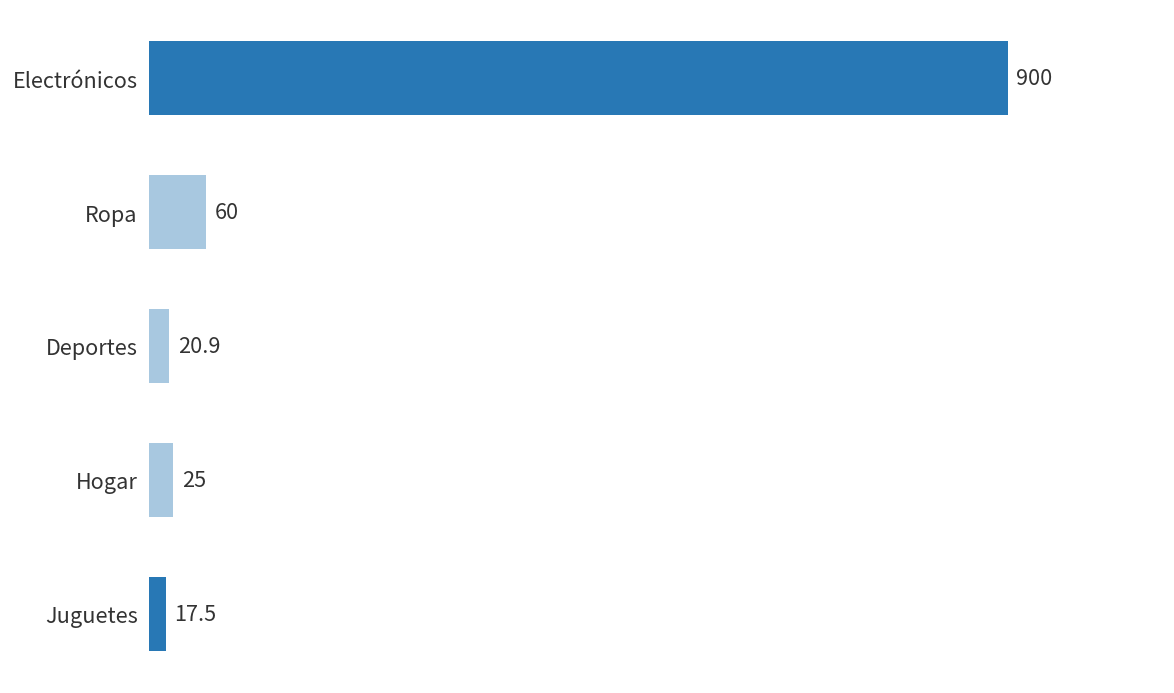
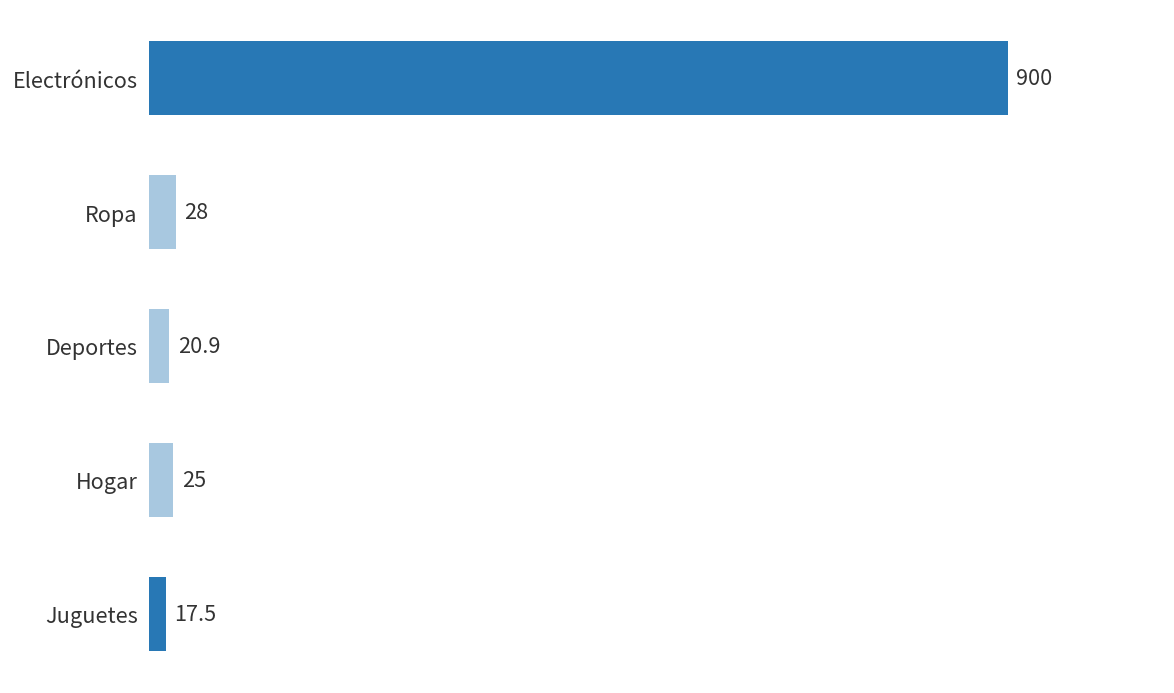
  {
    "Electrónicos": 900,
-   "Ropa": 60,
+   "Ropa": 28,
    "Deportes": 20.9,
    "Hogar": 25,
    "Juguetes": 17.5
  }
